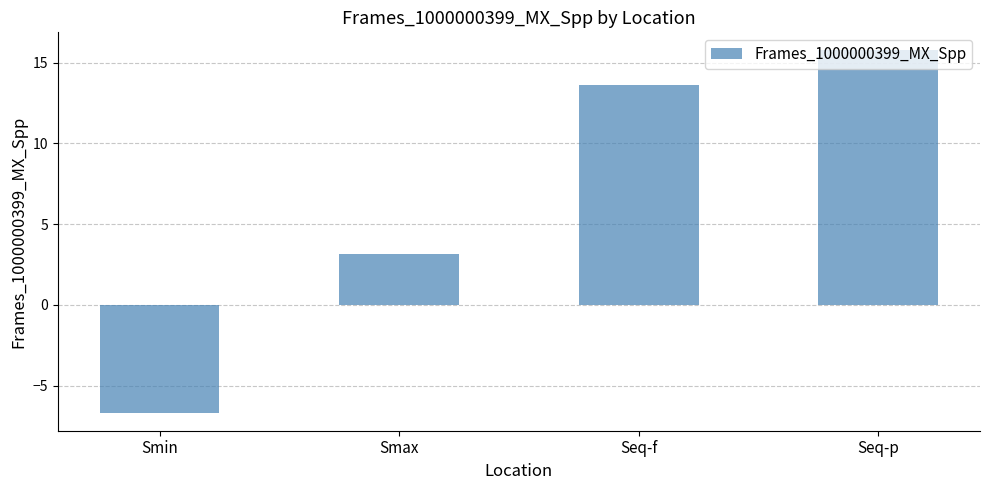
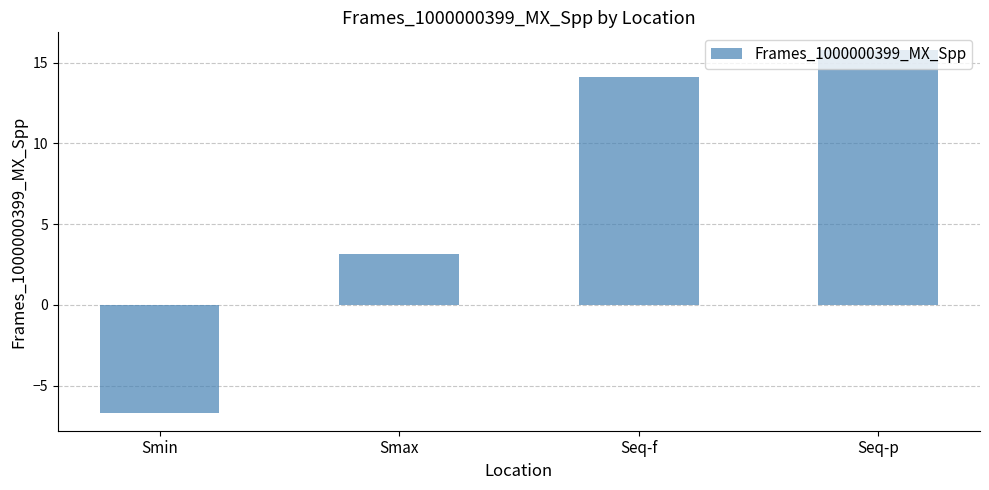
  {
    "Smin": -6.7,
    "Smax": 3.2,
-   "Seq-f": 13.6
+   "Seq-f": 14.1
  }
